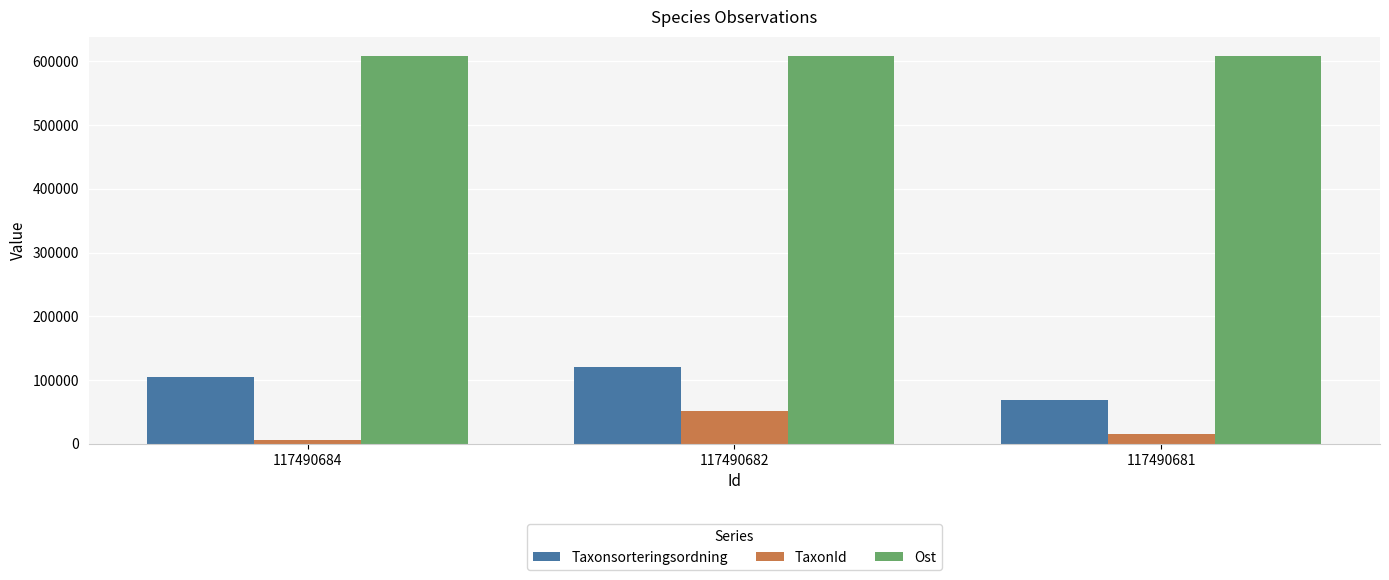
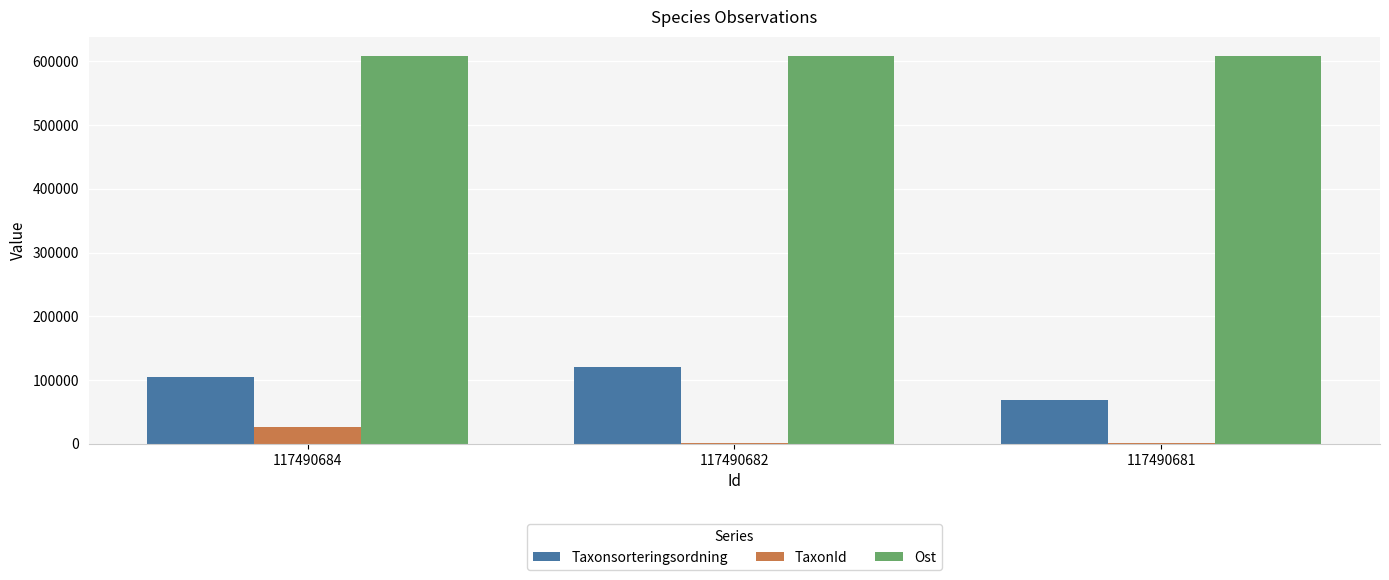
  {
    "Taxonsorteringsordning": {
      "117490684": 100000,
      "117490682": 120000,
      "117490681": 70000
    },
    "TaxonId": {
-     "117490684": 10000,
-     "117490682": 50000,
-     "117490681": 10000
+     "117490684": 30000,
+     "117490682": 0,
+     "117490681": 0
    },
    "Ost": {
      "117490684": 610000,
      "117490682": 610000,
      "117490681": 610000
    }
  }
